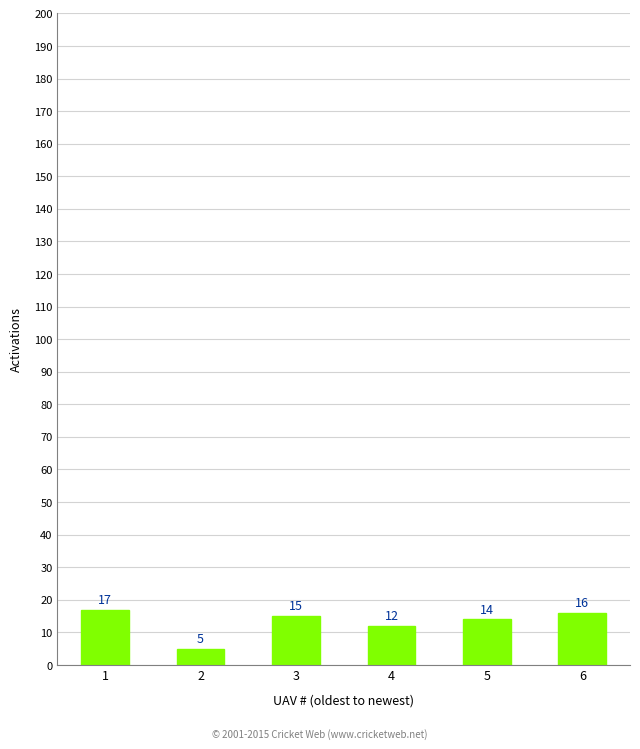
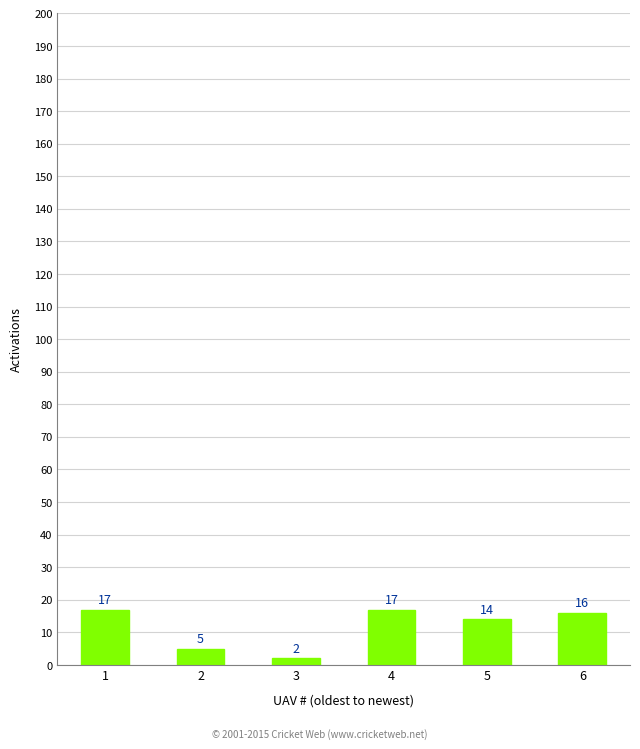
  {
    "1": 17,
    "2": 5,
-   "3": 15,
-   "4": 12,
+   "3": 2,
+   "4": 17,
    "5": 14,
    "6": 16
  }
